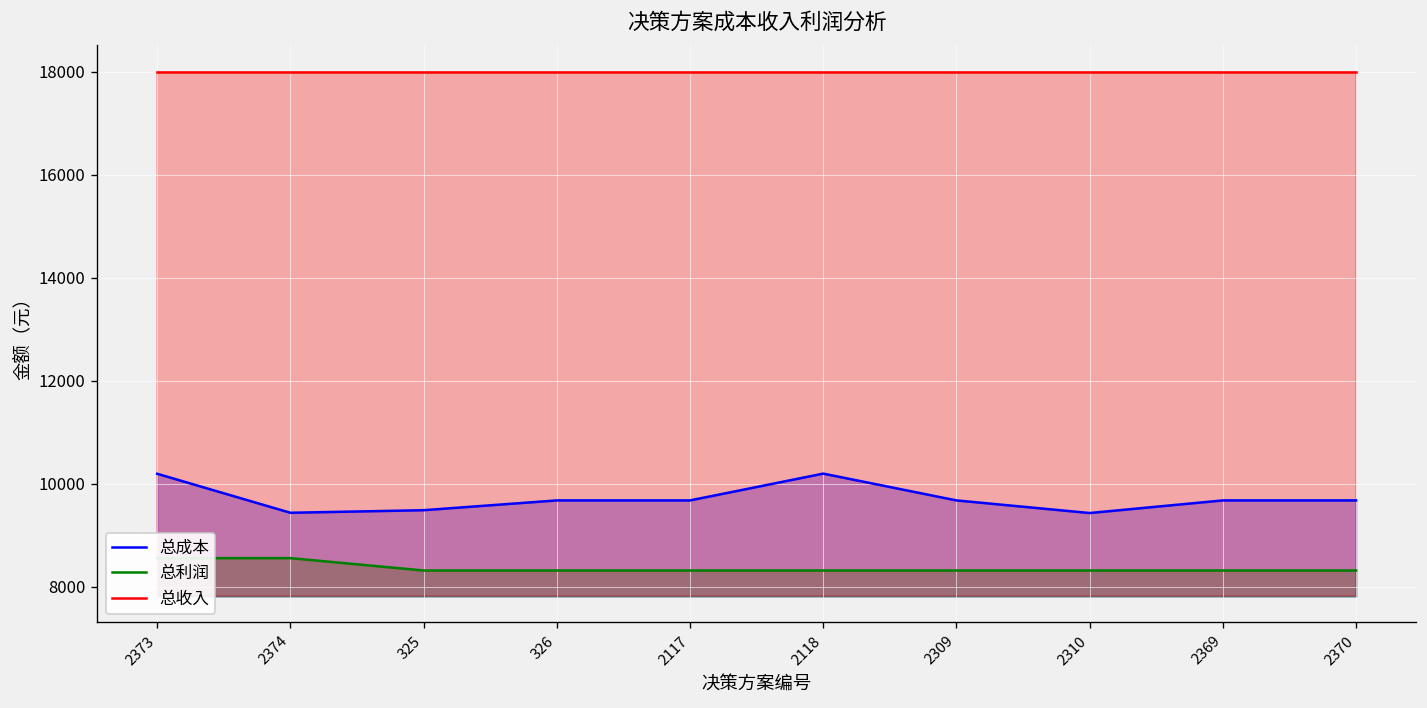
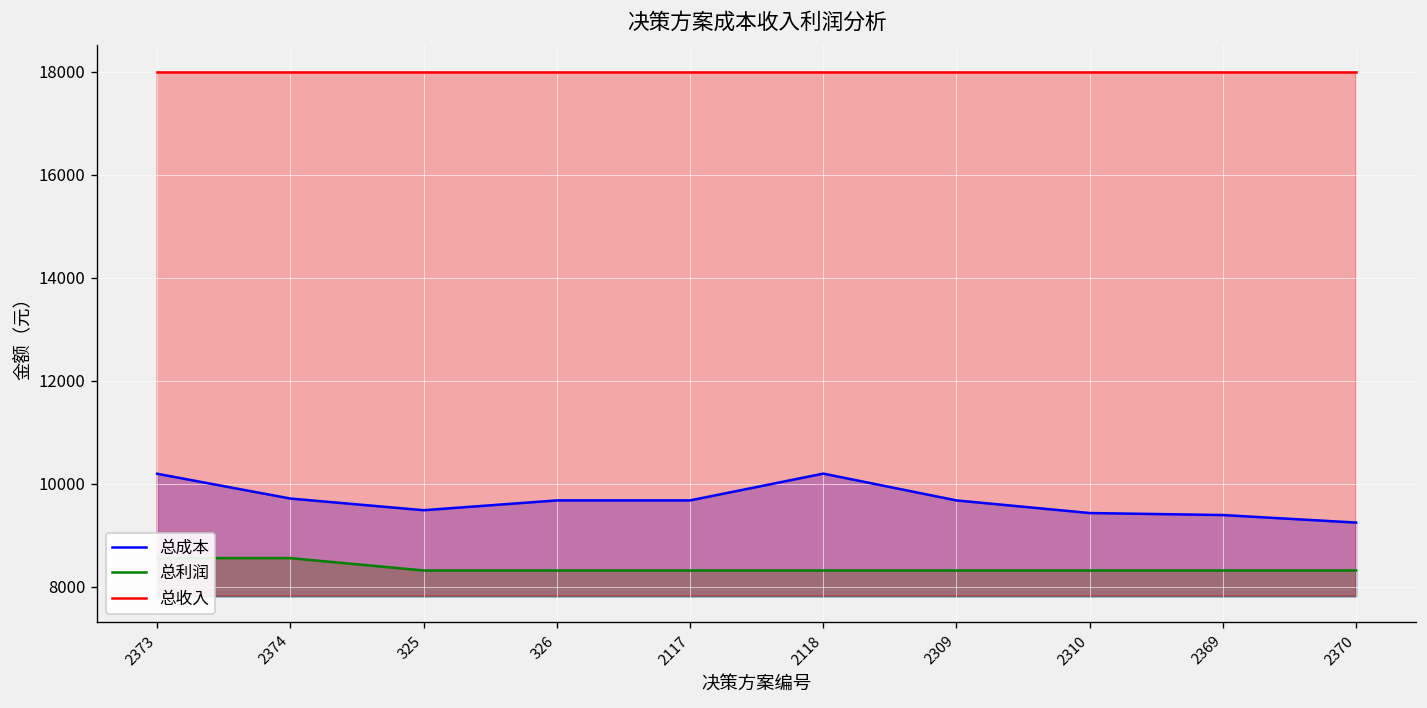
  {
    "总成本": {
      "2373": 10200,
-     "2374": 9400,
+     "2374": 9700,
      "325": 9500,
      "326": 9700,
      "2117": 9700,
      "2118": 10200,
      "2309": 9700,
      "2310": 9400,
-     "2369": 9700,
-     "2370": 9700
+     "2369": 9400,
+     "2370": 9300
    },
    "总利润": {
      "2374": 8600,
      "325": 8300,
      "326": 8300,
      "2117": 8300,
      "2118": 8300,
      "2309": 8300,
      "2310": 8300,
      "2369": 8300,
      "2370": 8300
    },
    "总收入": {
      "2373": 18000,
      "2374": 18000,
      "325": 18000,
      "326": 18000,
      "2117": 18000,
      "2118": 18000,
      "2309": 18000,
      "2310": 18000,
      "2369": 18000,
      "2370": 18000
    }
  }
